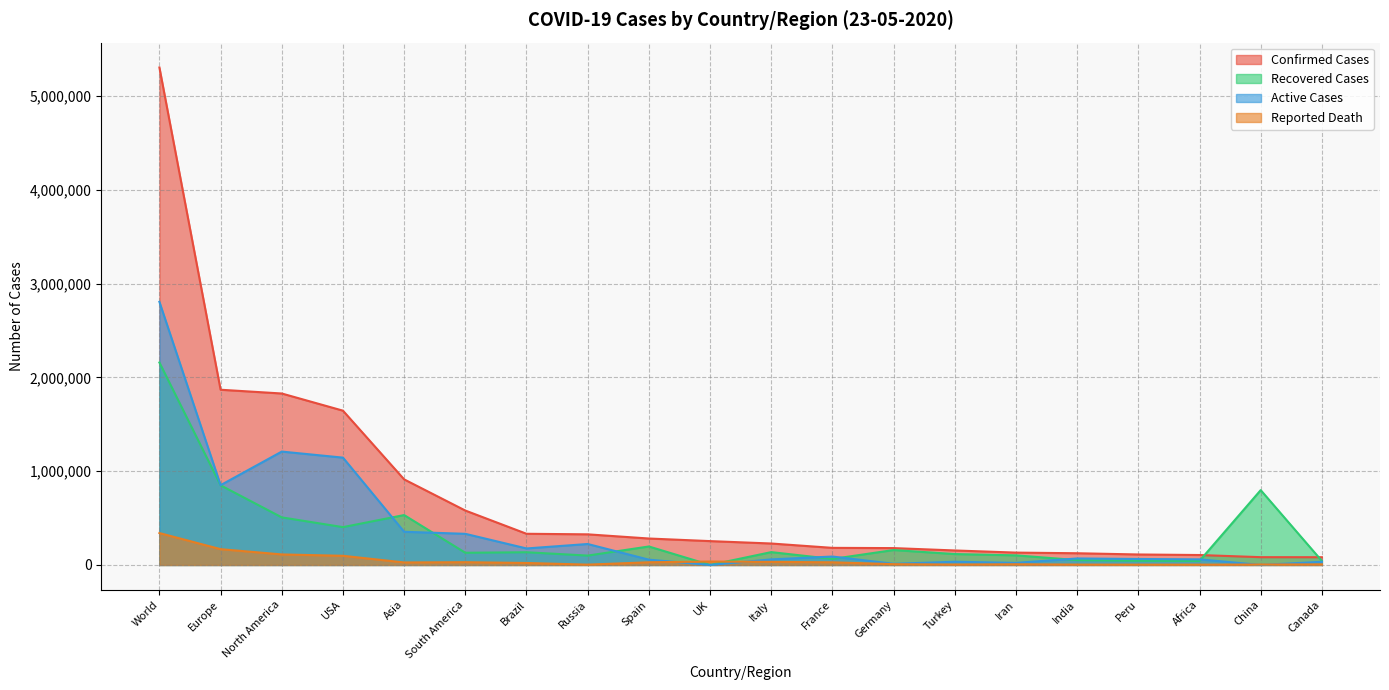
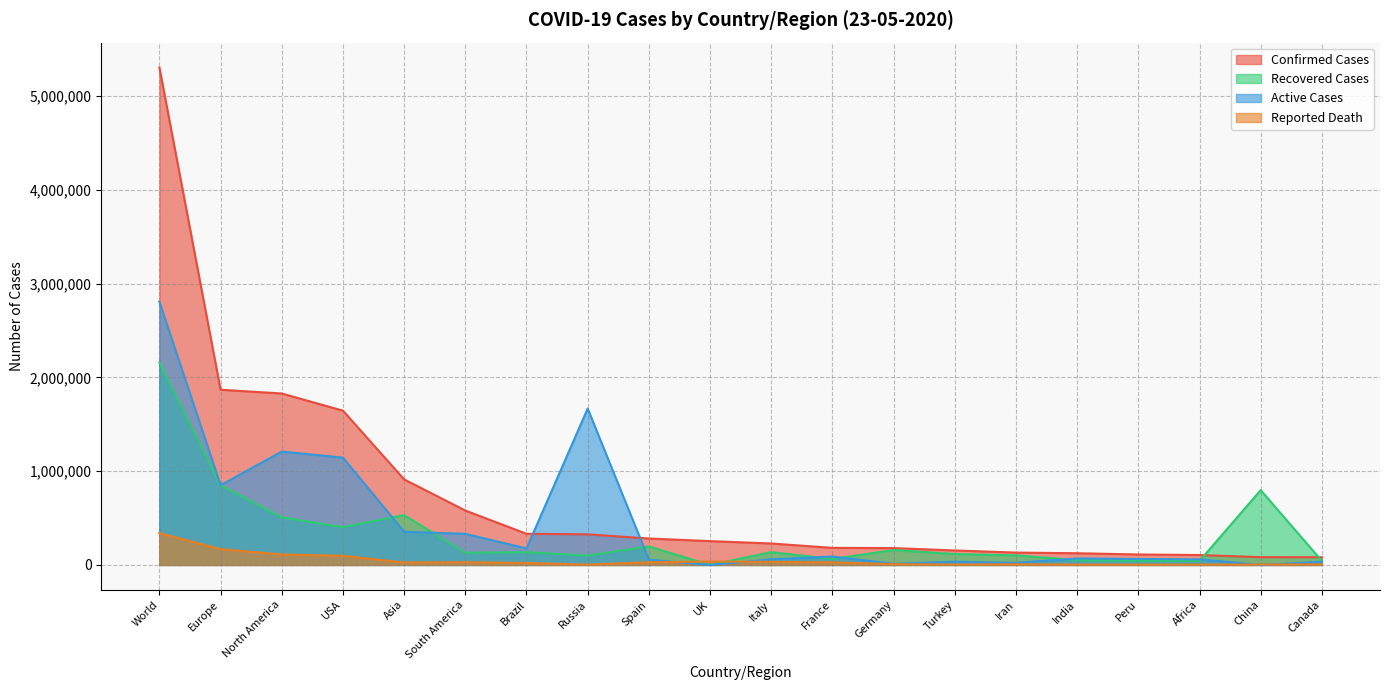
  {
    "Recovered Cases": {
      "World": "2,200,000",
      "North America": "500,000",
      "USA": "400,000",
      "Asia": "500,000",
      "South America": "100,000",
      "Brazil": "100,000",
      "Russia": "100,000",
      "Spain": "200,000",
      "Italy": "100,000",
      "Turkey": "100,000",
      "Iran": "100,000",
      "China": "800,000"
    },
    "Active Cases": {
      "World": "2,800,000",
      "North America": "1,200,000",
      "USA": "1,100,000",
      "Asia": "400,000",
      "South America": "300,000",
      "Brazil": "200,000",
-     "Russia": "200,000",
+     "Russia": "1,700,000",
      "Spain": "100,000",
      "Turkey": "0"
    }
  }
